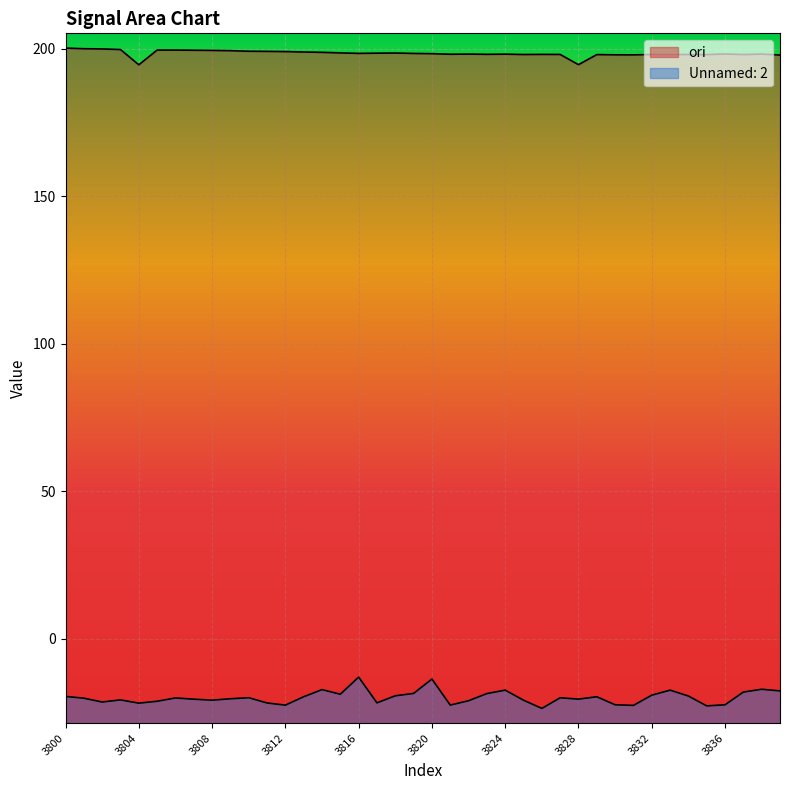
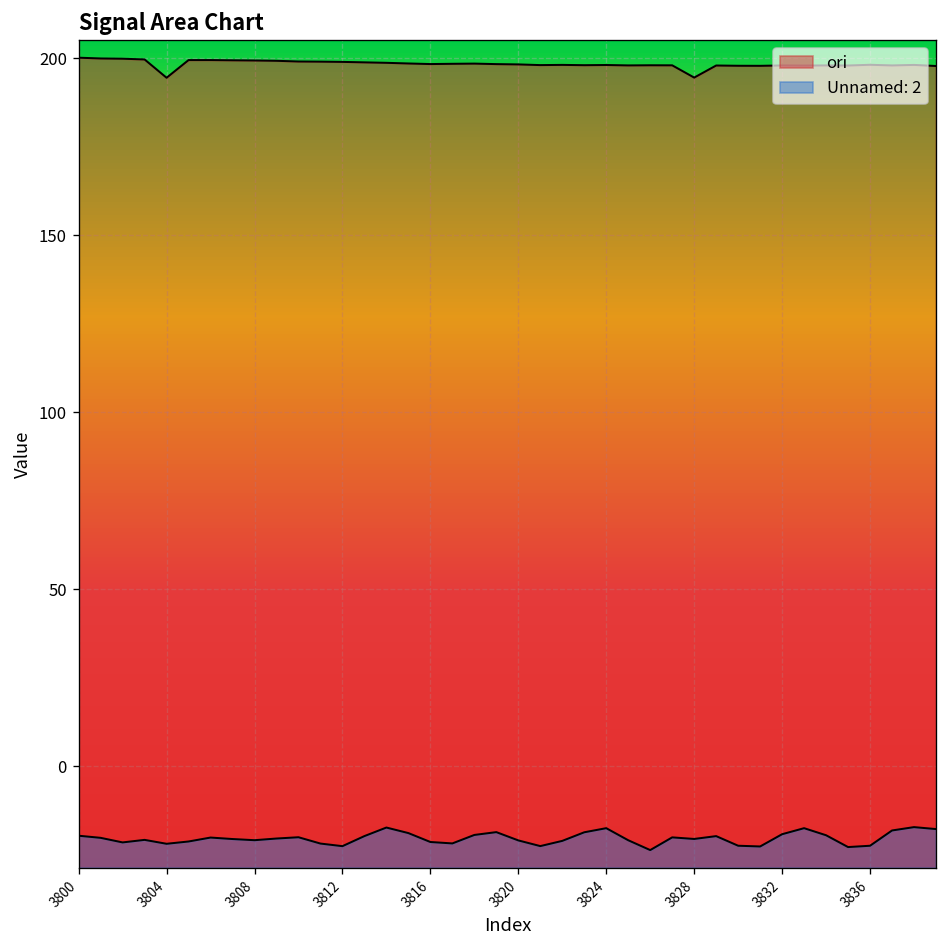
  {
    "ori": {
      "3800": 200,
      "3804": 195,
      "3808": 199,
      "3812": 199,
      "3816": 198,
      "3820": 198,
      "3824": 198,
      "3828": 195
    },
    "Unnamed: 2": {
      "3800": -20,
      "3804": -22,
      "3808": -21,
      "3812": -23,
-     "3816": -13,
-     "3820": -14,
+     "3816": -21,
+     "3820": -21,
      "3824": -17,
      "3828": -21,
      "3832": -19,
      "3836": -22
    }
  }
